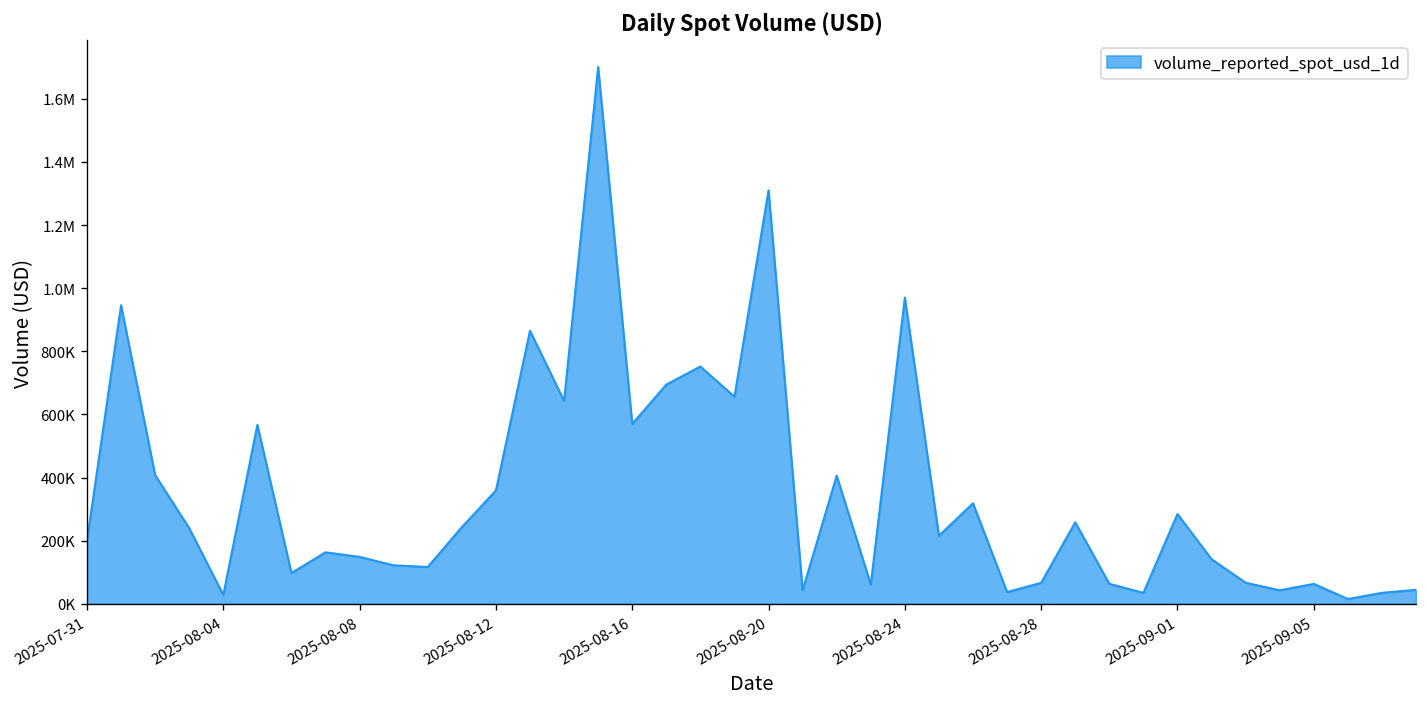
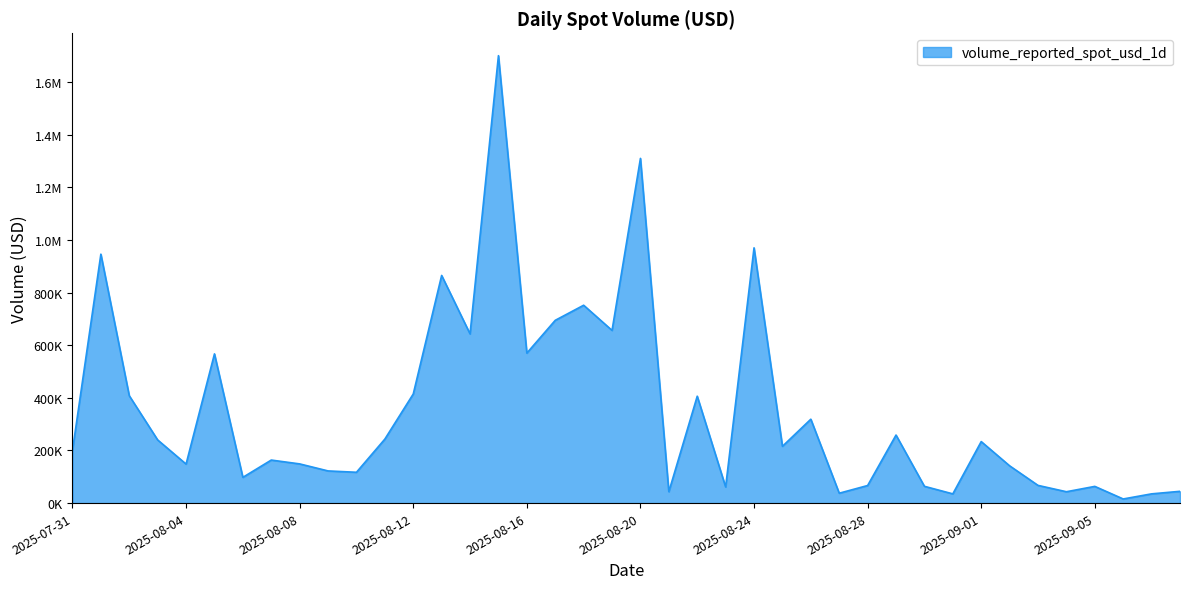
  {
    "2025-07-31": 200000,
-   "2025-08-04": 30000,
+   "2025-08-04": 150000,
    "2025-08-08": 150000,
-   "2025-08-12": 360000,
+   "2025-08-12": 410000,
    "2025-08-16": 570000,
    "2025-08-20": 1310000,
    "2025-08-24": 970000,
    "2025-08-28": 70000,
-   "2025-09-01": 280000,
+   "2025-09-01": 230000,
    "2025-09-05": 60000
  }
